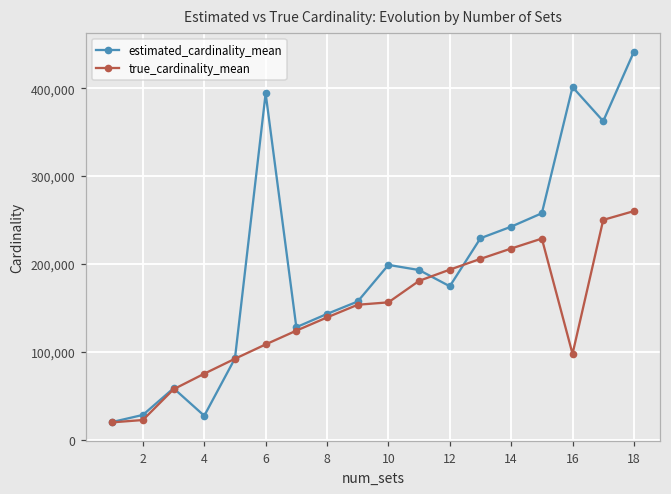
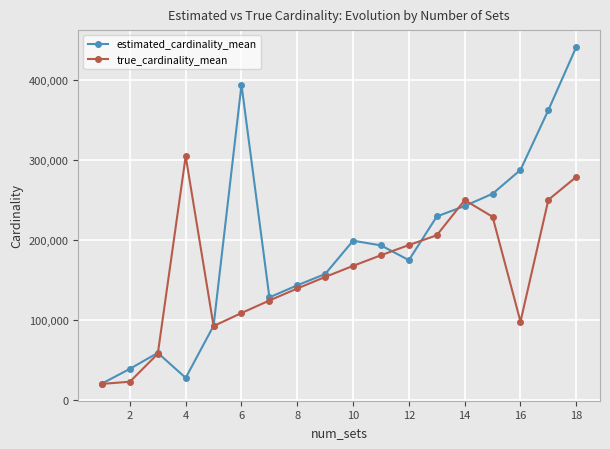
  {
    "estimated_cardinality_mean": {
-     "2": "30,000",
+     "2": "40,000",
      "4": "30,000",
      "6": "390,000",
      "8": "140,000",
      "10": "200,000",
      "12": "170,000",
      "14": "240,000",
-     "16": "400,000",
+     "16": "290,000",
      "18": "440,000"
    },
    "true_cardinality_mean": {
      "2": "20,000",
-     "4": "80,000",
+     "4": "300,000",
      "6": "110,000",
      "8": "140,000",
-     "10": "160,000",
+     "10": "170,000",
      "12": "190,000",
-     "14": "220,000",
+     "14": "250,000",
      "16": "100,000",
-     "18": "260,000"
+     "18": "280,000"
    }
  }
